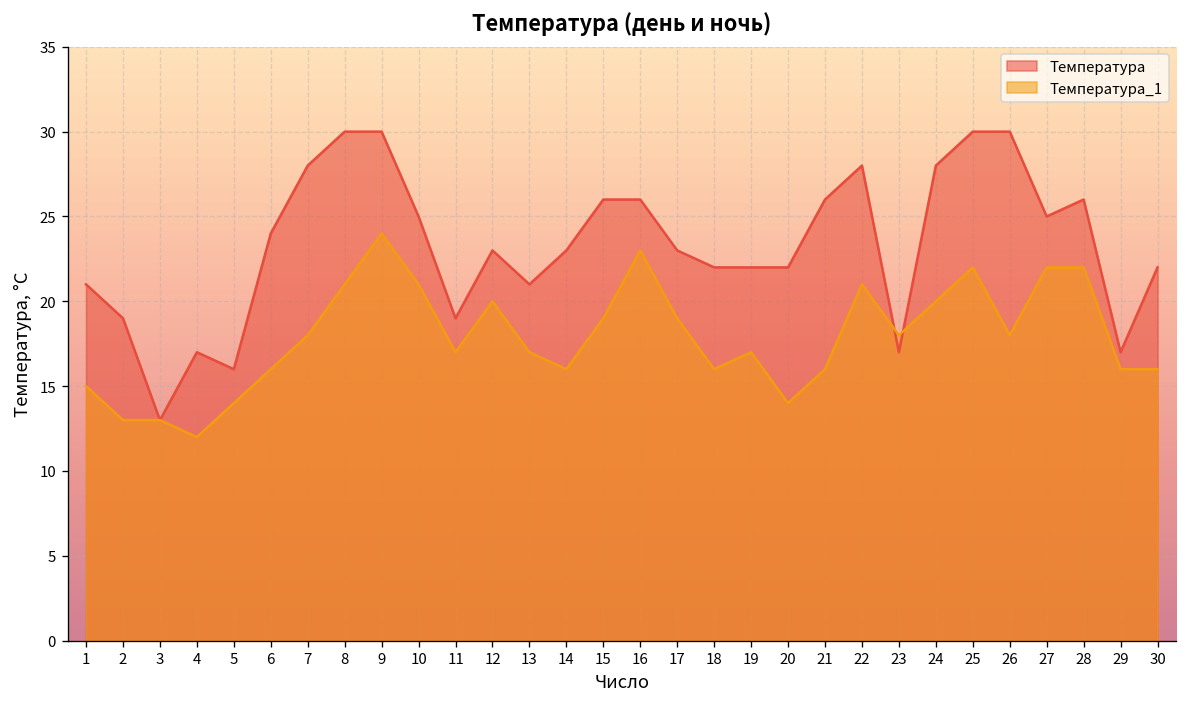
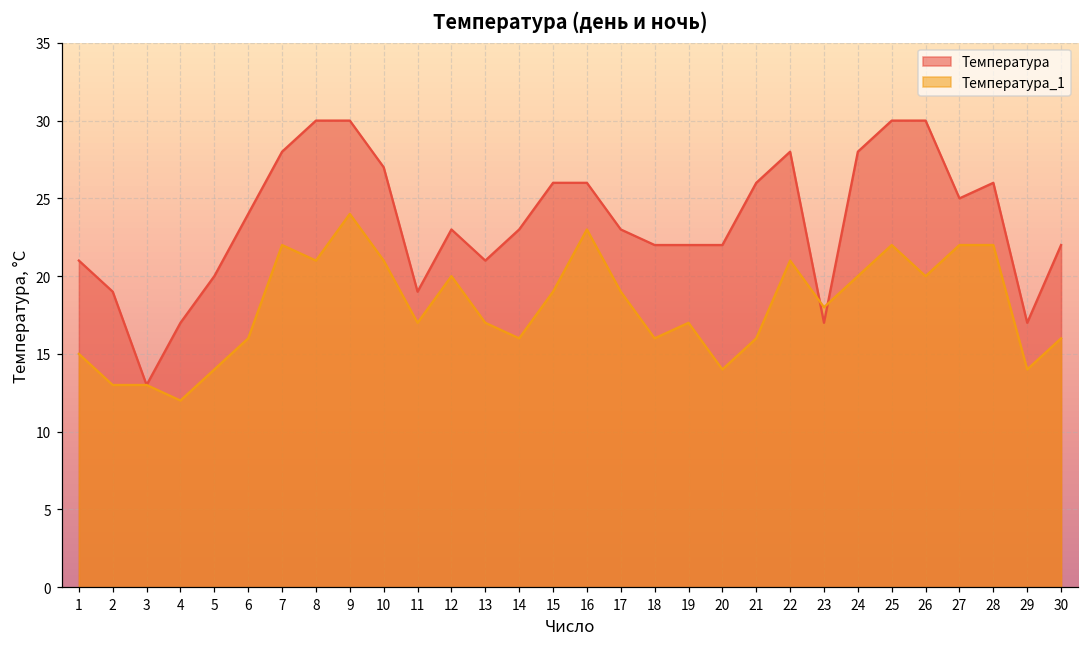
  {
    "Температура": {
      "1": 21,
      "2": 19,
      "4": 17,
-     "5": 16,
+     "5": 20,
      "6": 24,
      "7": 28,
      "8": 30,
      "9": 30,
-     "10": 25,
+     "10": 27,
      "11": 19,
      "12": 23,
      "13": 21,
      "14": 23,
      "15": 26,
      "16": 26,
      "17": 23,
      "18": 22,
      "19": 22,
      "20": 22,
      "21": 26,
      "22": 28,
      "23": 17,
      "24": 28,
      "25": 30,
      "26": 30,
      "27": 25,
      "28": 26,
      "29": 17,
      "30": 22
    },
    "Температура_1": {
      "1": 15,
      "2": 13,
      "4": 12,
      "5": 14,
      "6": 16,
-     "7": 18,
+     "7": 22,
      "8": 21,
      "9": 24,
      "10": 21,
      "11": 17,
      "12": 20,
      "13": 17,
      "14": 16,
      "15": 19,
      "16": 23,
      "17": 19,
      "18": 16,
      "19": 17,
      "20": 14,
      "21": 16,
      "22": 21,
      "23": 18,
      "24": 20,
      "25": 22,
-     "26": 18,
+     "26": 20,
      "27": 22,
      "28": 22,
-     "29": 16,
+     "29": 14,
      "30": 16
    }
  }
